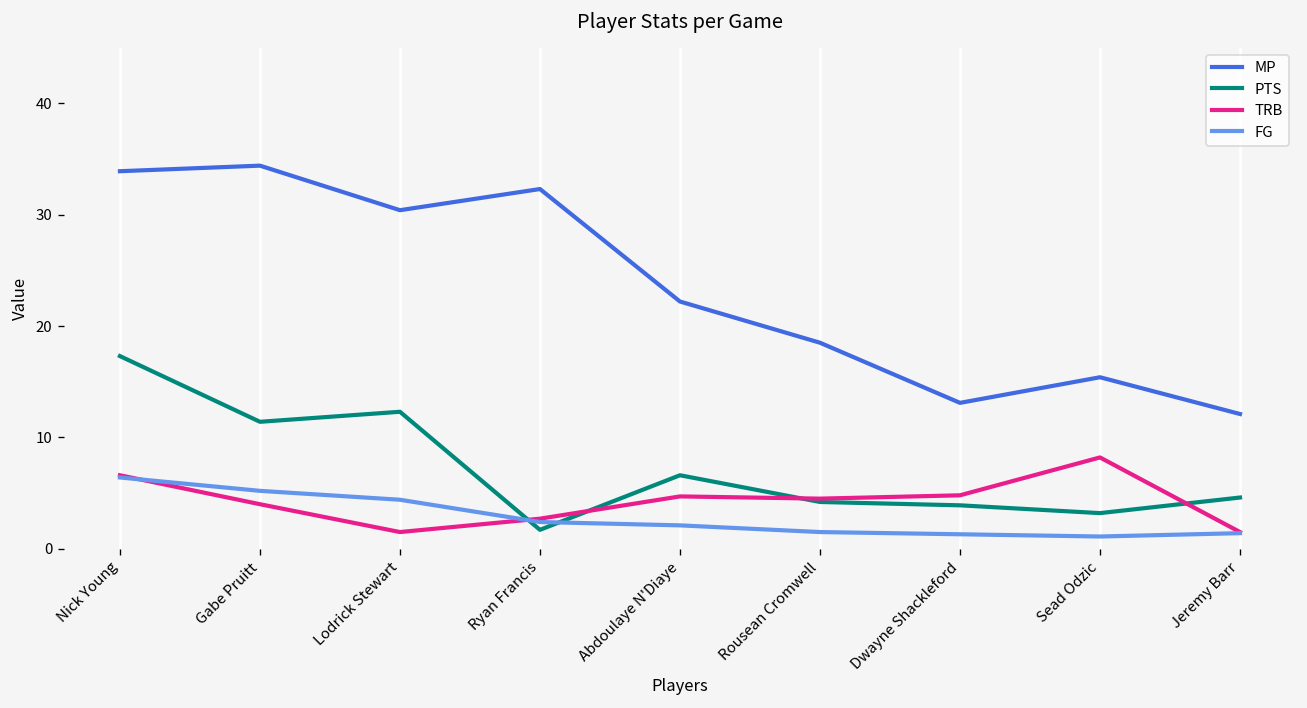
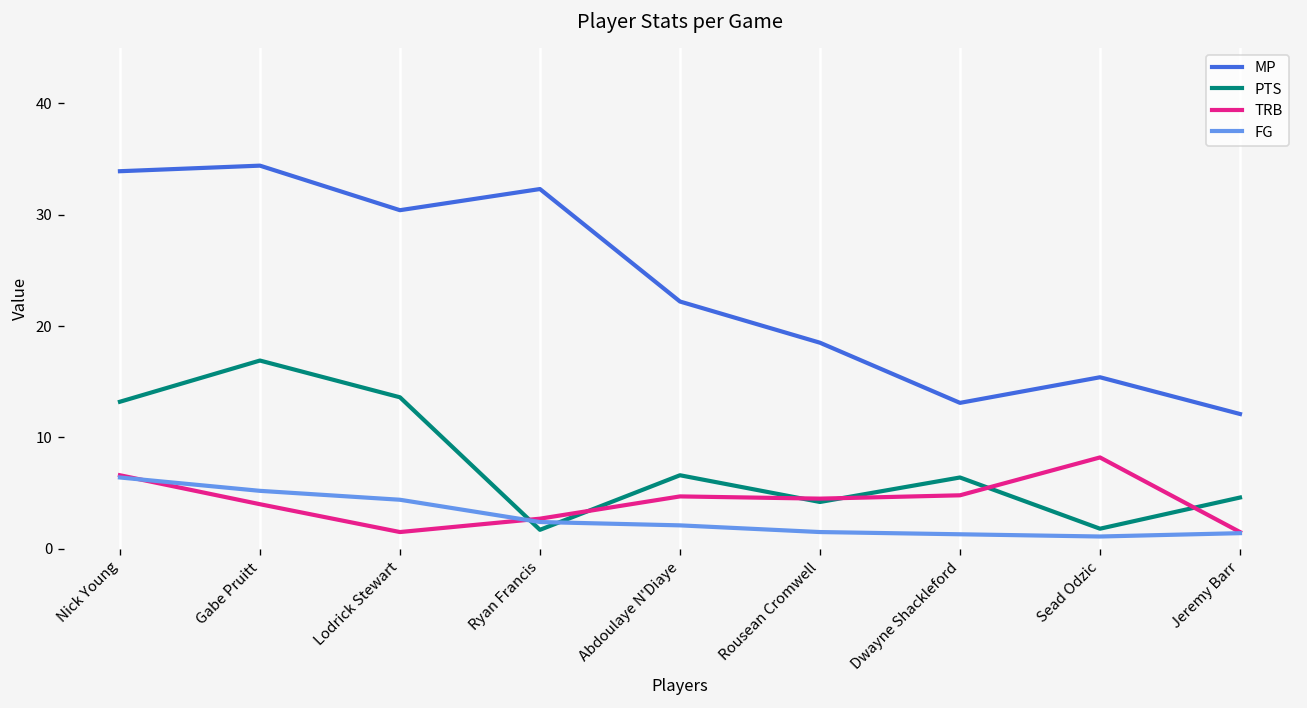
  {
    "PTS": {
-     "Nick Young": 17,
-     "Gabe Pruitt": 11,
-     "Lodrick Stewart": 12,
+     "Nick Young": 13,
+     "Gabe Pruitt": 17,
+     "Lodrick Stewart": 14,
      "Ryan Francis": 2,
      "Abdoulaye N'Diaye": 7,
      "Rousean Cromwell": 4,
-     "Dwayne Shackleford": 4,
-     "Sead Odzic": 3,
+     "Dwayne Shackleford": 6,
+     "Sead Odzic": 2,
      "Jeremy Barr": 5
    },
    "TRB": {
      "Gabe Pruitt": 4,
      "Lodrick Stewart": 2,
      "Ryan Francis": 3,
      "Abdoulaye N'Diaye": 5,
      "Rousean Cromwell": 5,
      "Dwayne Shackleford": 5,
      "Sead Odzic": 8
    }
  }
